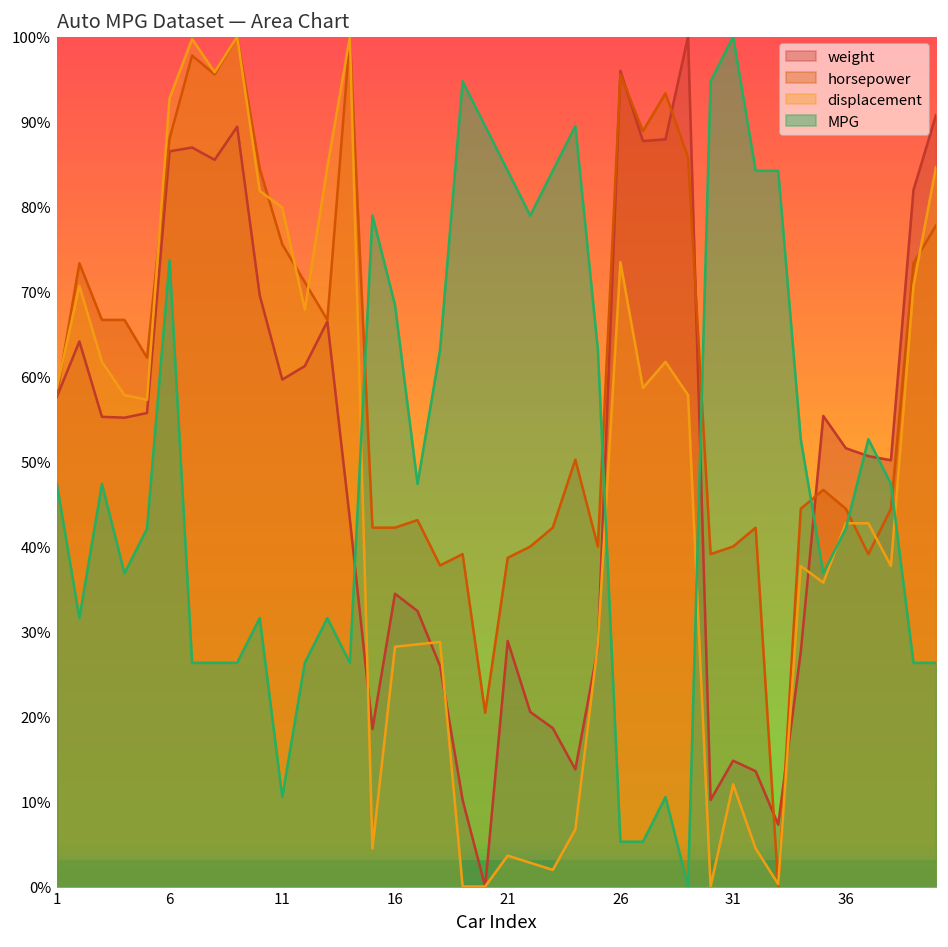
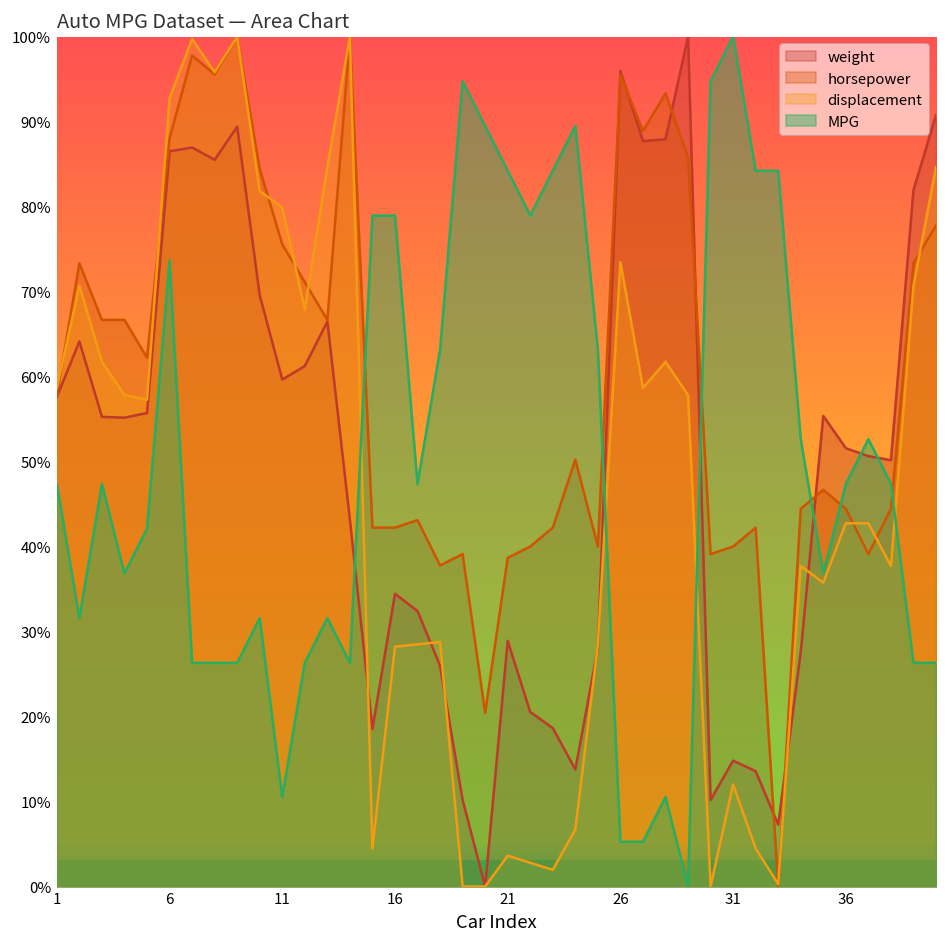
  {
    "MPG": {
      "1": "47%",
      "6": "74%",
      "11": "11%",
-     "16": "68%",
+     "16": "79%",
      "21": "84%",
      "26": "5%",
      "31": "100%",
-     "36": "42%"
+     "36": "47%"
    }
  }
